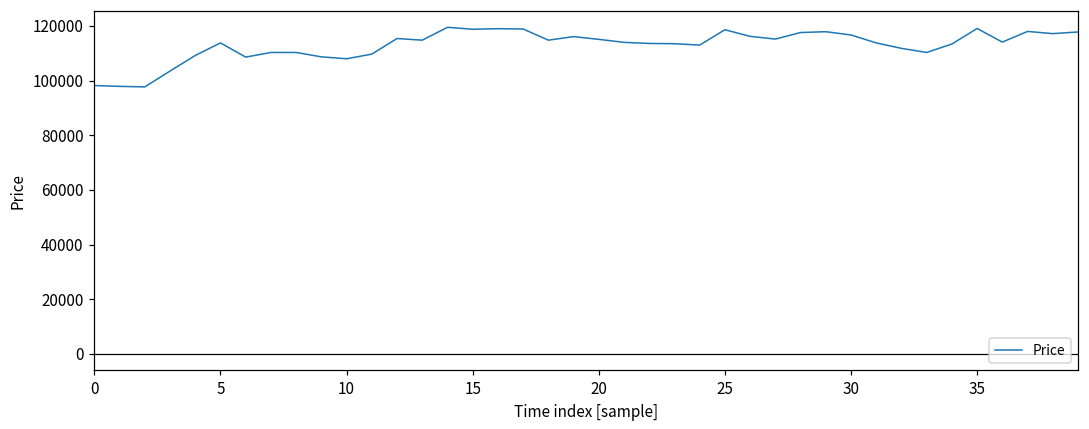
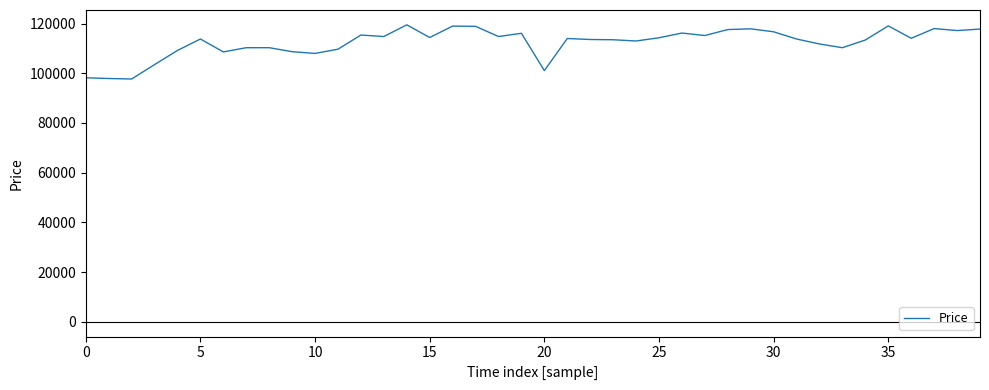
  {
    "0": 98000,
    "5": 114000,
    "10": 108000,
-   "15": 119000,
-   "20": 115000,
-   "25": 119000,
+   "15": 114000,
+   "20": 101000,
+   "25": 114000,
    "30": 117000,
    "35": 119000
  }
